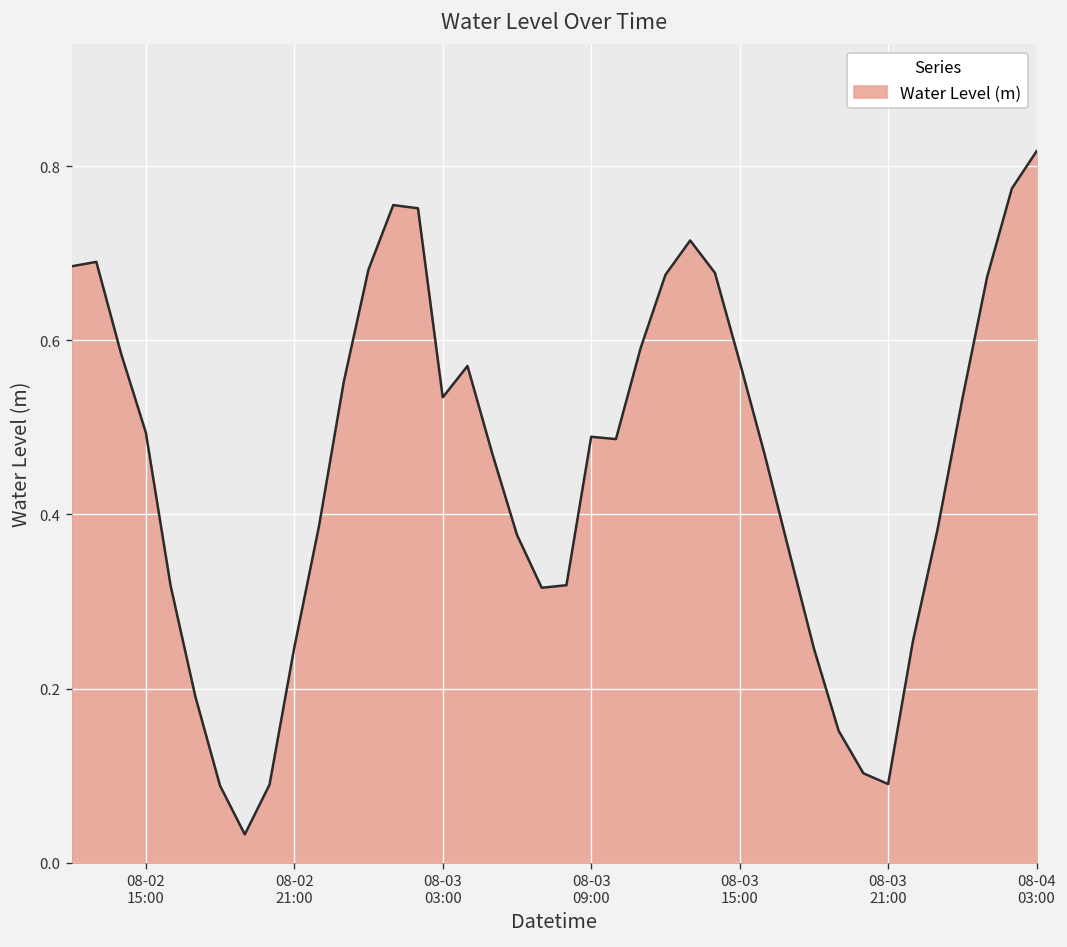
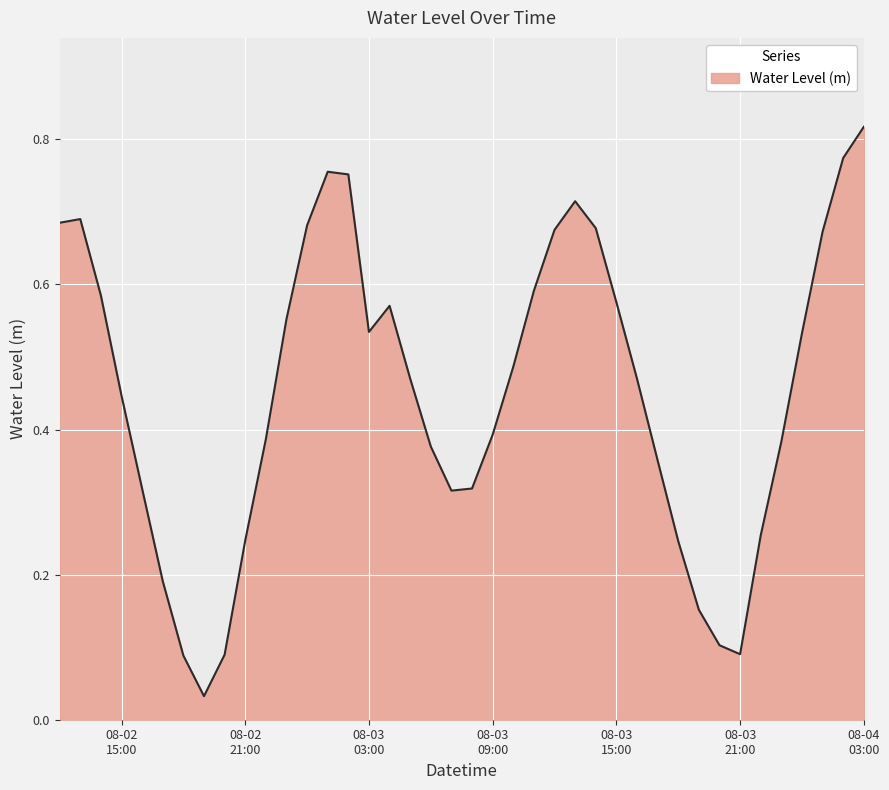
  {
-   "08-02 15:00": 0.49,
+   "08-02 15:00": 0.45,
    "08-02 21:00": 0.25,
    "08-03 03:00": 0.53,
-   "08-03 09:00": 0.49,
+   "08-03 09:00": 0.39,
    "08-03 15:00": 0.58,
    "08-03 21:00": 0.09,
    "08-04 03:00": 0.82
  }
